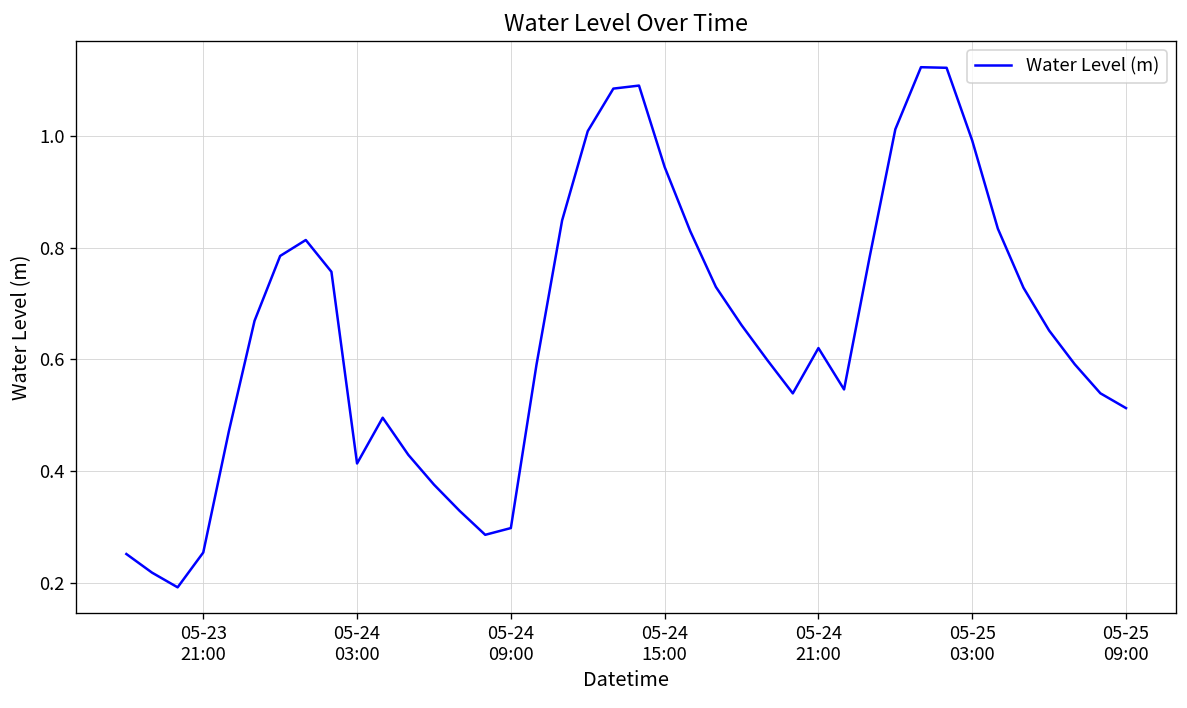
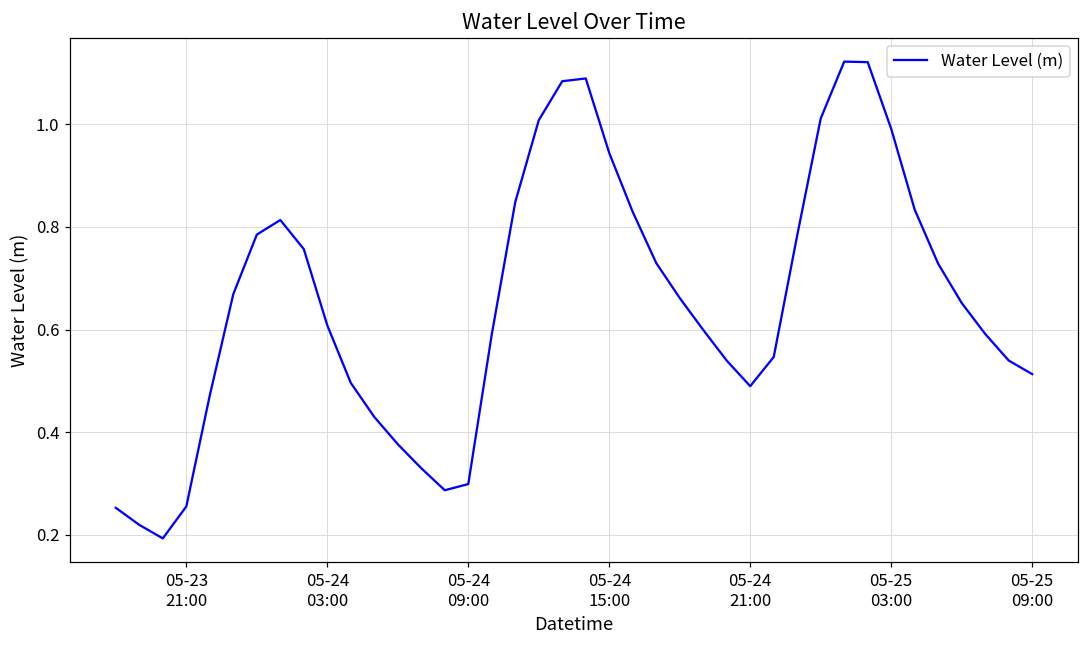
  {
    "05-23 21:00": 0.25,
-   "05-24 03:00": 0.41,
+   "05-24 03:00": 0.61,
    "05-24 09:00": 0.30,
    "05-24 15:00": 0.94,
-   "05-24 21:00": 0.62,
+   "05-24 21:00": 0.49,
    "05-25 03:00": 0.99,
    "05-25 09:00": 0.51
  }
